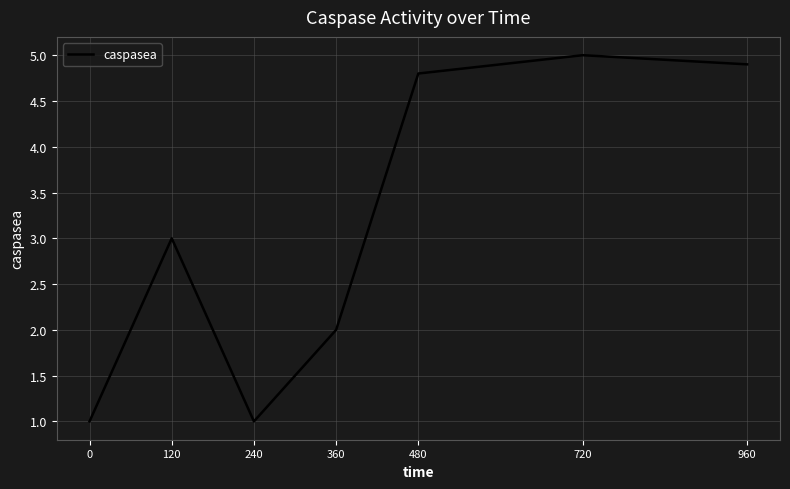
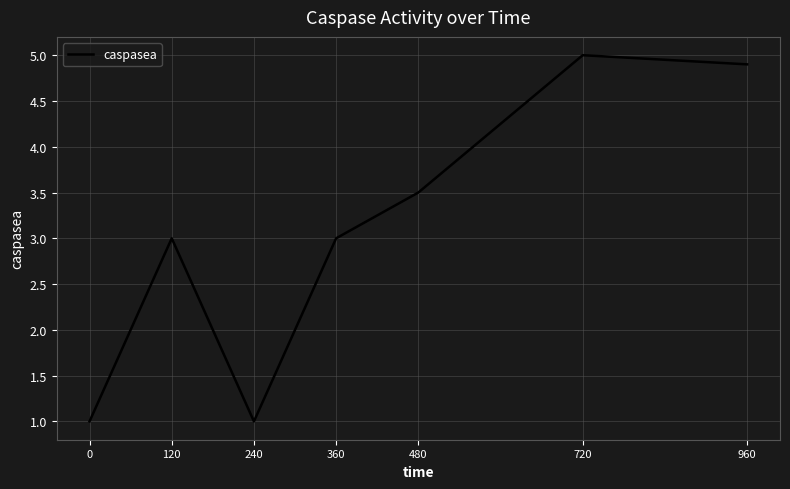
  {
    "0": 1.0,
    "120": 3.0,
    "240": 1.0,
-   "360": 2,
-   "480": 4.8,
+   "360": 3,
+   "480": 3.5,
    "720": 5.0,
    "960": 4.9
  }
